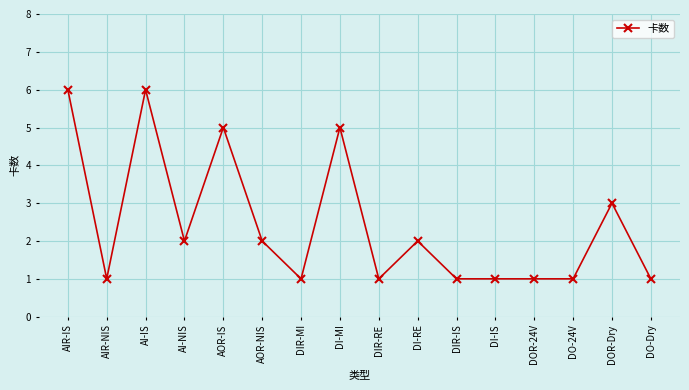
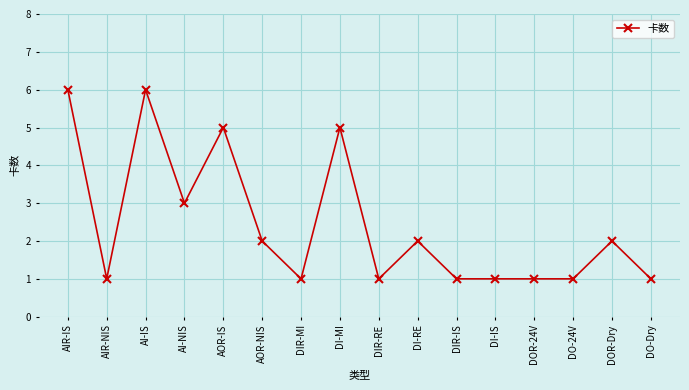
  {
    "AIR-IS": 6,
    "AIR-NIS": 1,
    "AI-IS": 6,
-   "AI-NIS": 2,
+   "AI-NIS": 3,
    "AOR-IS": 5,
    "AOR-NIS": 2,
    "DIR-MI": 1,
    "DI-MI": 5,
    "DIR-RE": 1,
    "DI-RE": 2,
    "DIR-IS": 1,
    "DI-IS": 1,
    "DOR-24V": 1,
    "DO-24V": 1,
-   "DOR-Dry": 3,
+   "DOR-Dry": 2,
    "DO-Dry": 1
  }
